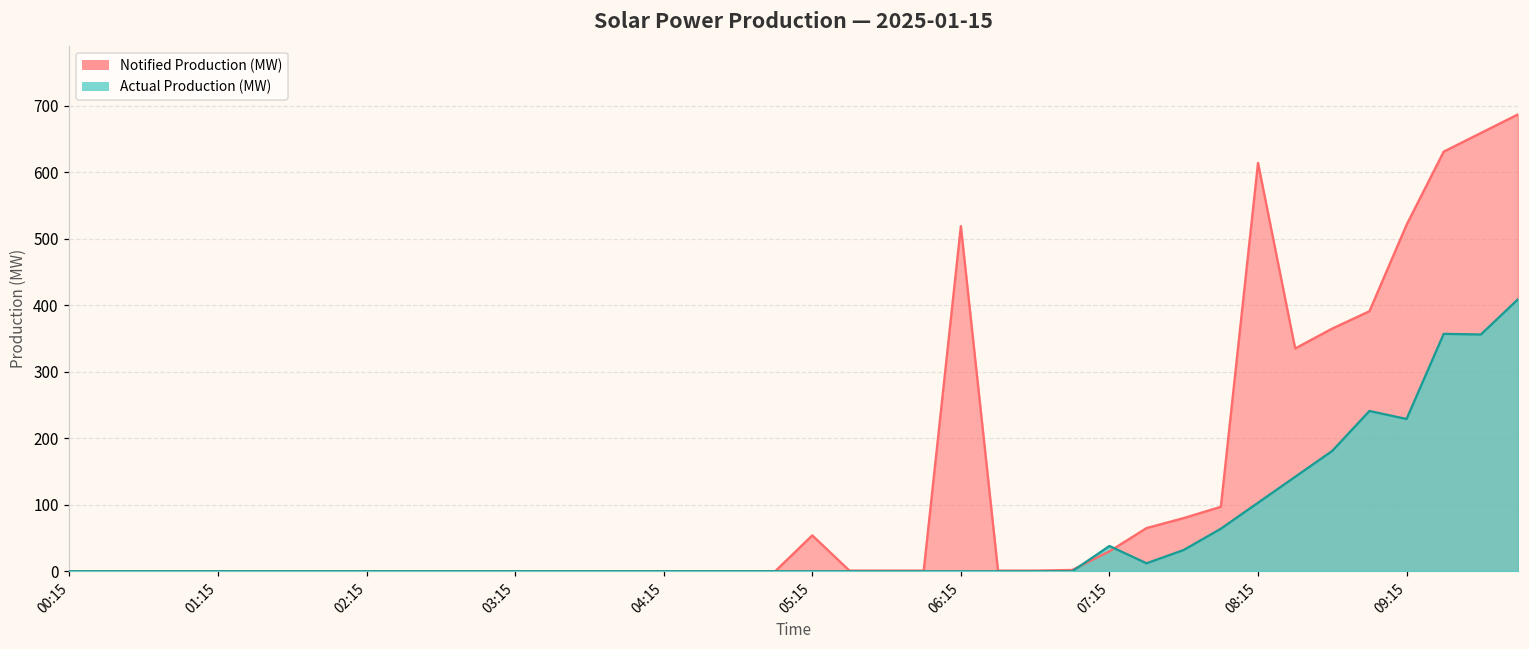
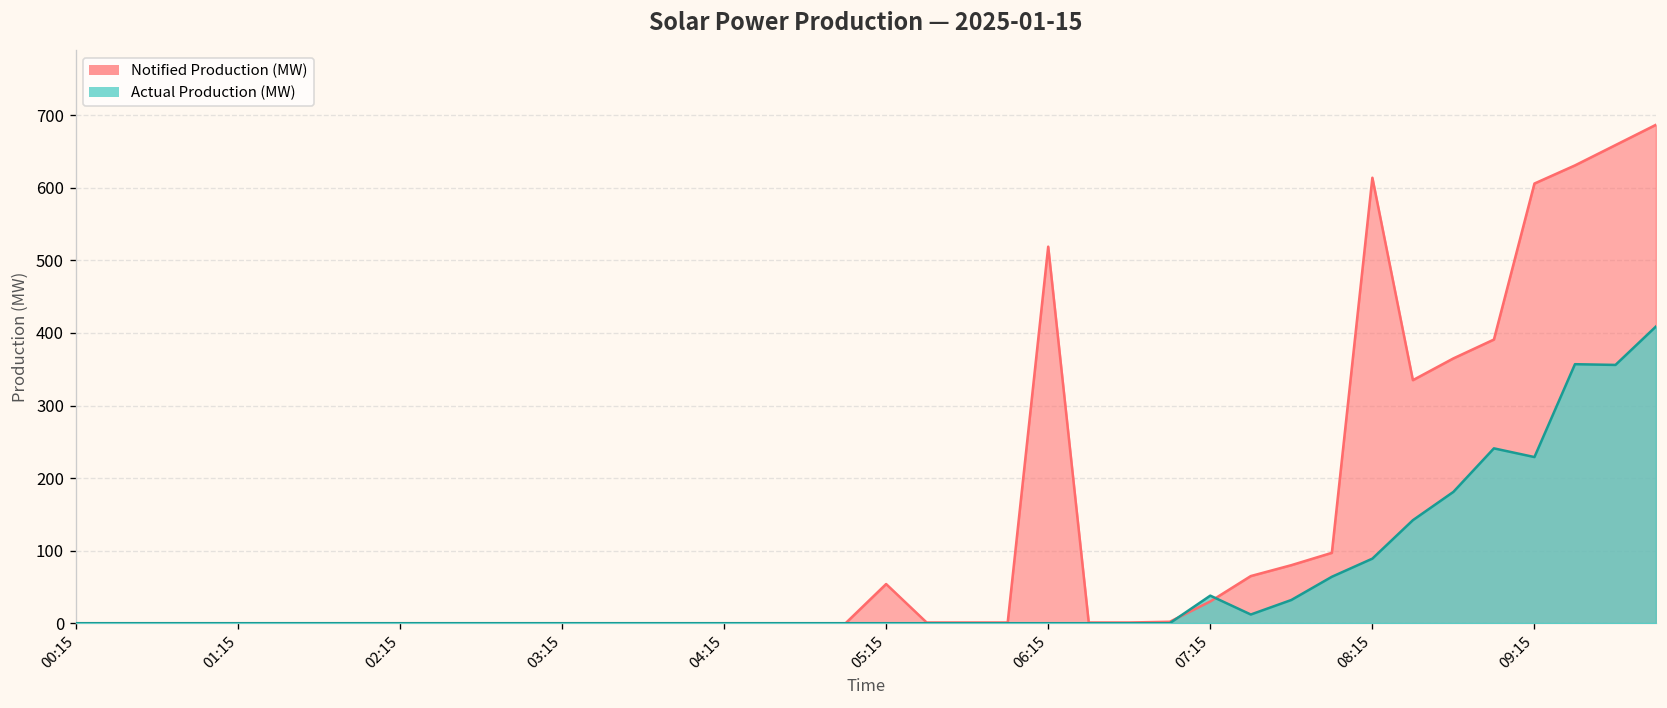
  {
    "Notified Production (MW)": {
      "05:15": 50,
      "06:15": 520,
      "07:15": 30,
      "08:15": 610,
-     "09:15": 520
+     "09:15": 610
    },
    "Actual Production (MW)": {
      "05:15": 0,
      "06:15": 0,
      "07:15": 40,
-     "08:15": 100,
+     "08:15": 90,
      "09:15": 230
    }
  }
